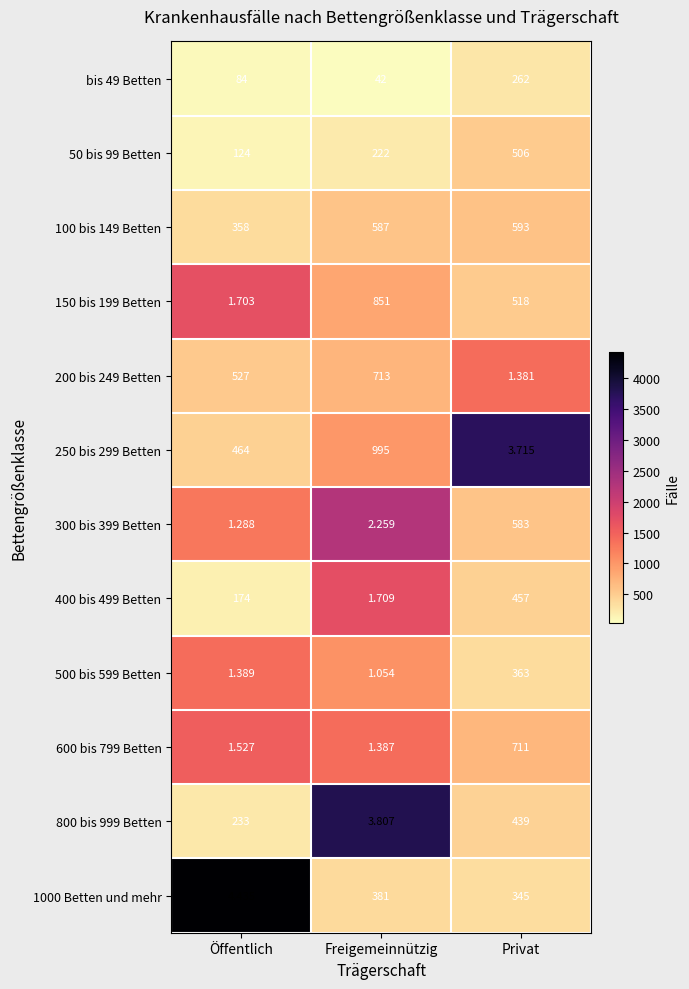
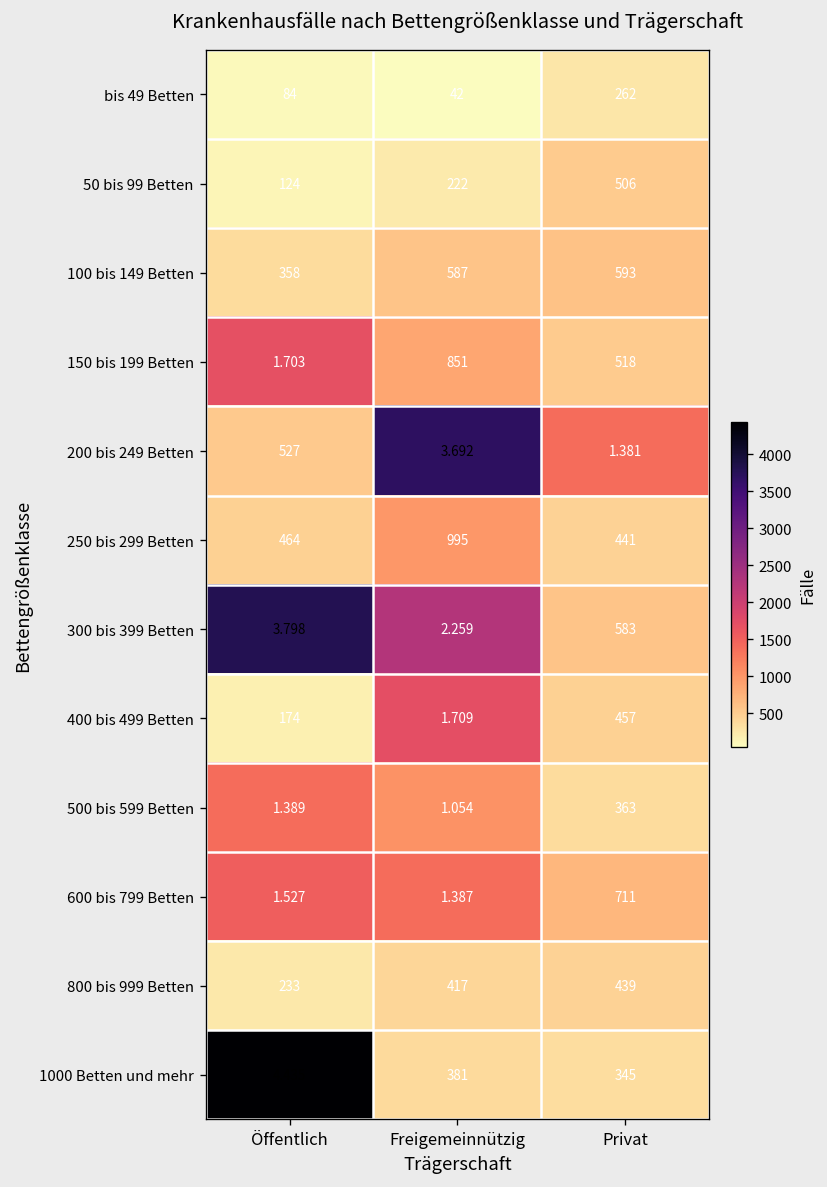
  {
    "bis 49 Betten": {
      "Öffentlich": 84,
      "Freigemeinnützig": 42,
      "Privat": 262
    },
    "50 bis 99 Betten": {
      "Öffentlich": 124,
      "Freigemeinnützig": 222,
      "Privat": 506
    },
    "100 bis 149 Betten": {
      "Öffentlich": 358,
      "Freigemeinnützig": 587,
      "Privat": 593
    },
    "150 bis 199 Betten": {
      "Öffentlich": 1.703,
      "Freigemeinnützig": 851,
      "Privat": 518
    },
    "200 bis 249 Betten": {
      "Öffentlich": 527,
-     "Freigemeinnützig": 713,
+     "Freigemeinnützig": 3.692,
      "Privat": 1.381
    },
    "250 bis 299 Betten": {
      "Öffentlich": 464,
      "Freigemeinnützig": 995,
-     "Privat": 3.715
+     "Privat": 441
    },
    "300 bis 399 Betten": {
-     "Öffentlich": 1.288,
+     "Öffentlich": 3.798,
      "Freigemeinnützig": 2.259,
      "Privat": 583
    },
    "400 bis 499 Betten": {
      "Öffentlich": 174,
      "Freigemeinnützig": 1.709,
      "Privat": 457
    },
    "500 bis 599 Betten": {
      "Öffentlich": 1.389,
      "Freigemeinnützig": 1.054,
      "Privat": 363
    },
    "600 bis 799 Betten": {
      "Öffentlich": 1.527,
      "Freigemeinnützig": 1.387,
      "Privat": 711
    },
    "800 bis 999 Betten": {
      "Öffentlich": 233,
-     "Freigemeinnützig": 3.807,
+     "Freigemeinnützig": 417,
      "Privat": 439
    },
    "1000 Betten und mehr": {
      "Freigemeinnützig": 381,
      "Privat": 345
    }
  }
